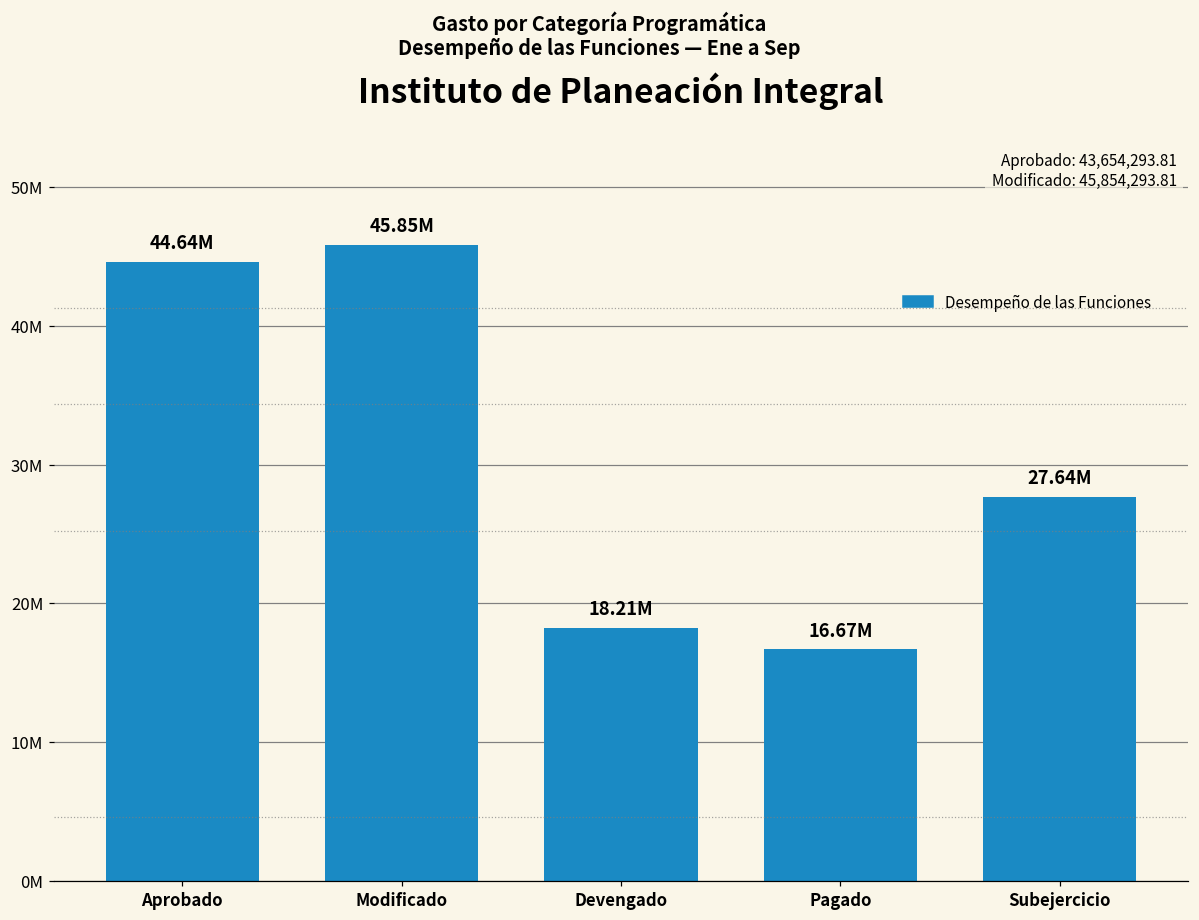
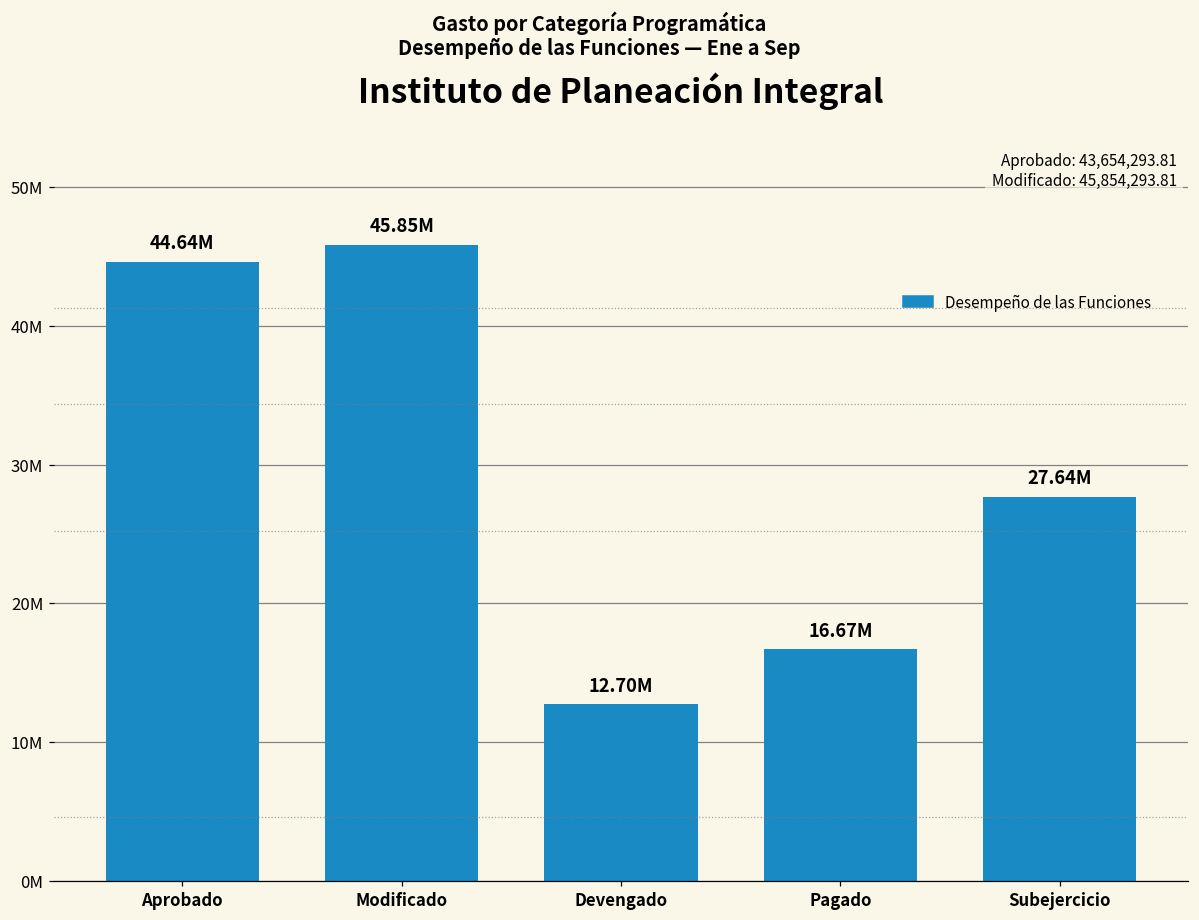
  {
    "Aprobado": "44.64M",
    "Modificado": "45.85M",
-   "Devengado": "18.21M",
+   "Devengado": "12.70M",
    "Pagado": "16.67M",
    "Subejercicio": "27.64M"
  }
